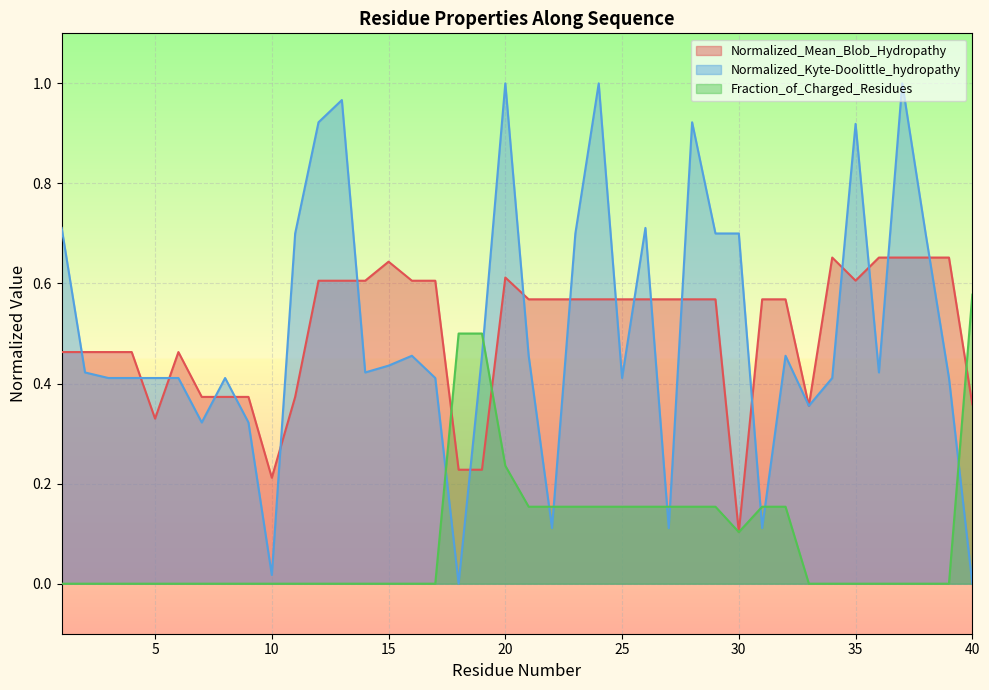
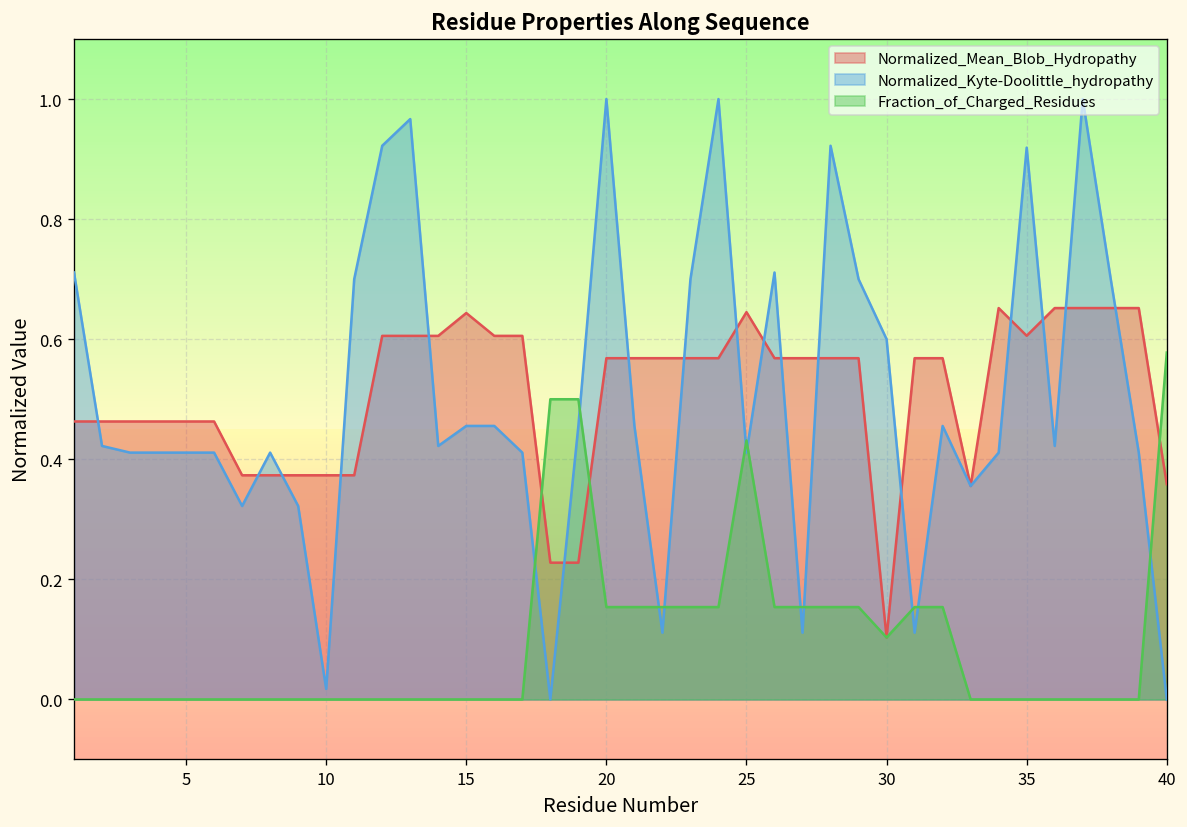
  {
    "Normalized_Mean_Blob_Hydropathy": {
-     "5": 0.33,
-     "10": 0.21,
+     "5": 0.46,
+     "10": 0.37,
      "15": 0.64,
-     "20": 0.61,
-     "25": 0.57,
+     "20": 0.57,
+     "25": 0.65,
      "35": 0.61,
      "40": 0.36
    },
    "Normalized_Kyte-Doolittle_hydropathy": {
      "5": 0.41,
      "10": 0.02,
-     "15": 0.44,
+     "15": 0.46,
      "20": 1.00,
      "25": 0.41,
-     "30": 0.7,
+     "30": 0.6,
      "35": 0.92,
      "40": 0.00
    },
    "Fraction_of_Charged_Residues": {
      "5": 0.00,
      "10": 0.00,
      "15": 0.00,
-     "20": 0.24,
-     "25": 0.15,
+     "20": 0.15,
+     "25": 0.43,
      "35": 0.00,
      "40": 0.58
    }
  }
